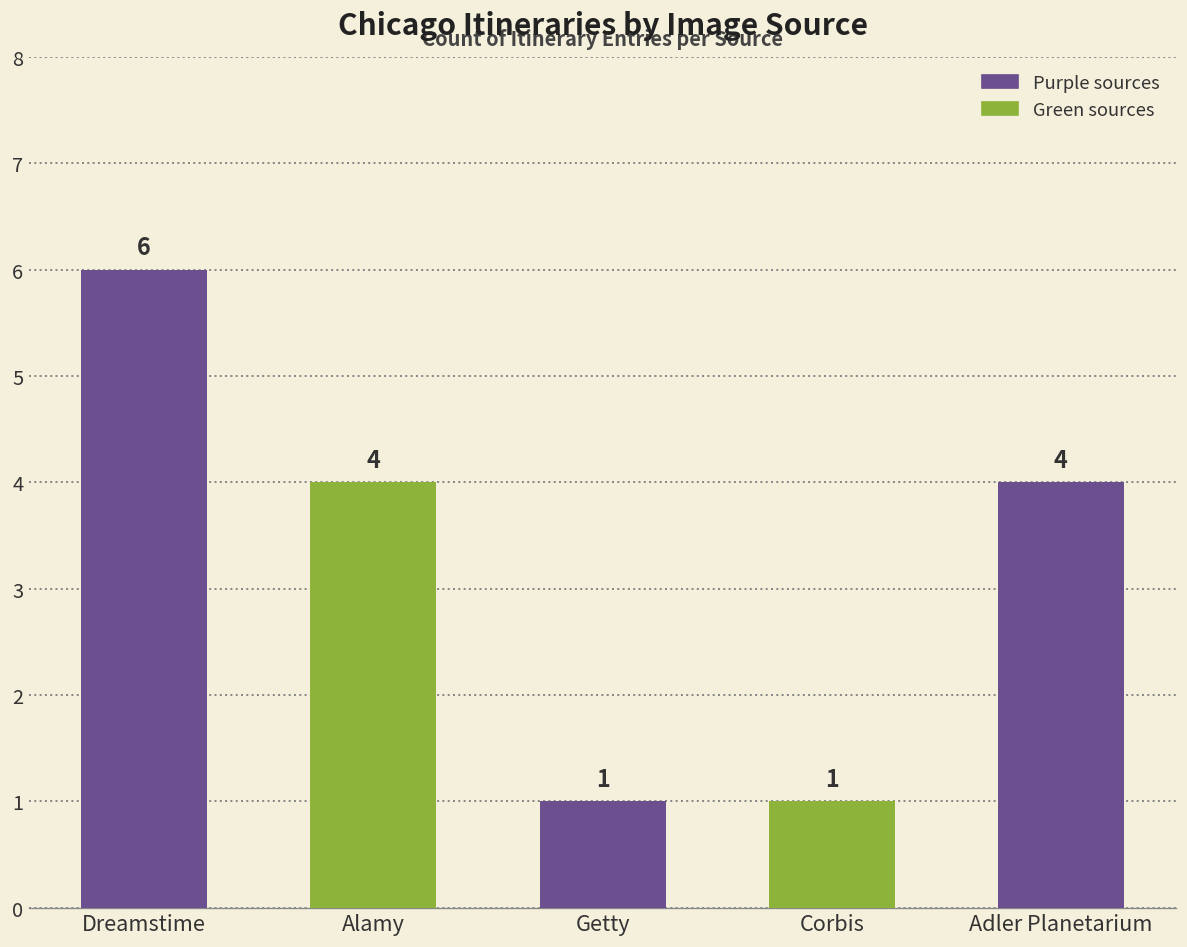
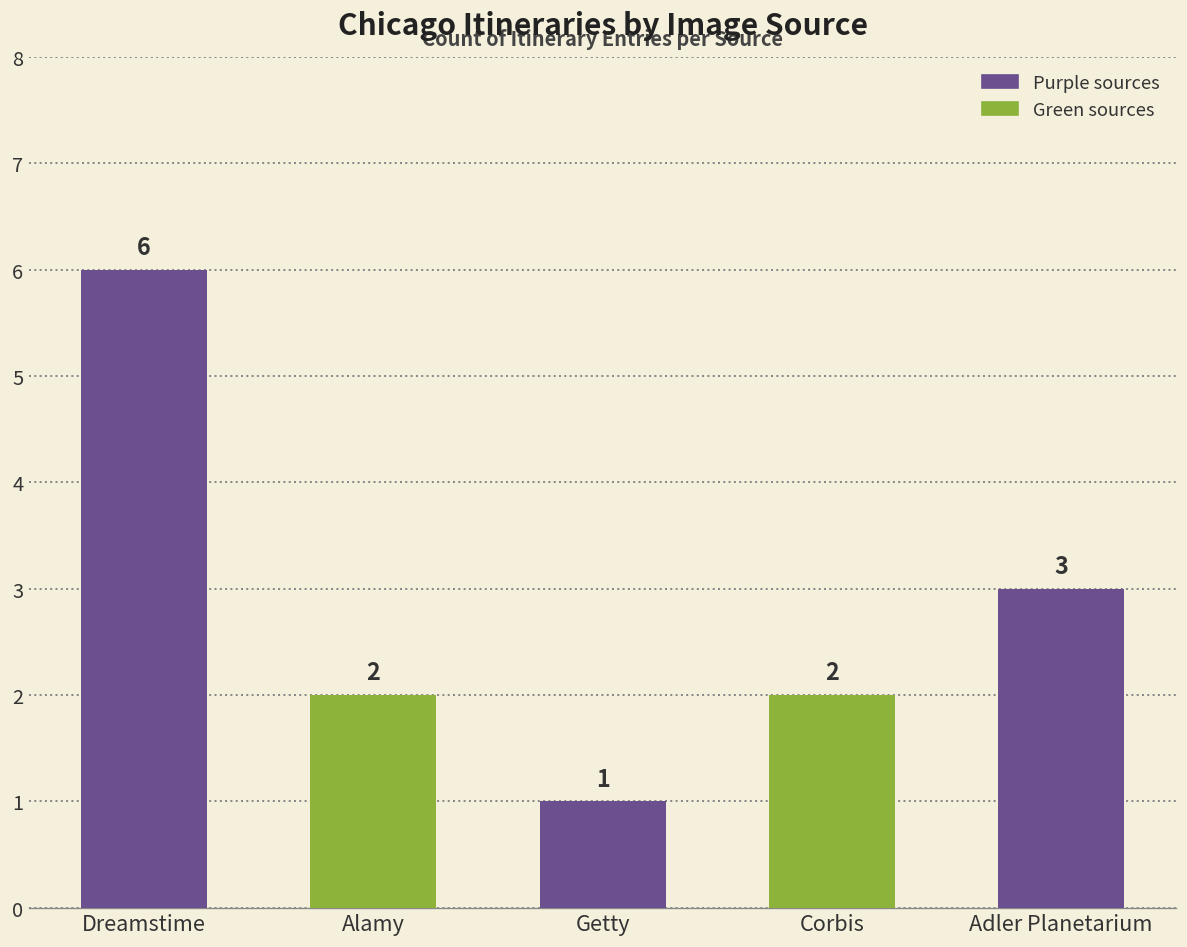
  {
    "Dreamstime": 6,
-   "Alamy": 4,
+   "Alamy": 2,
    "Getty": 1,
-   "Corbis": 1,
-   "Adler Planetarium": 4
+   "Corbis": 2,
+   "Adler Planetarium": 3
  }
